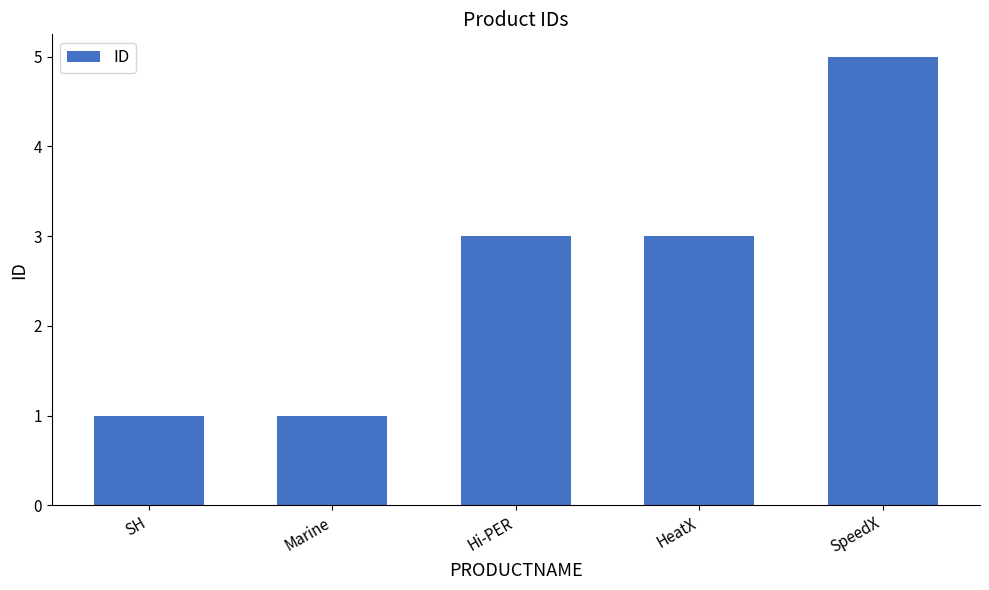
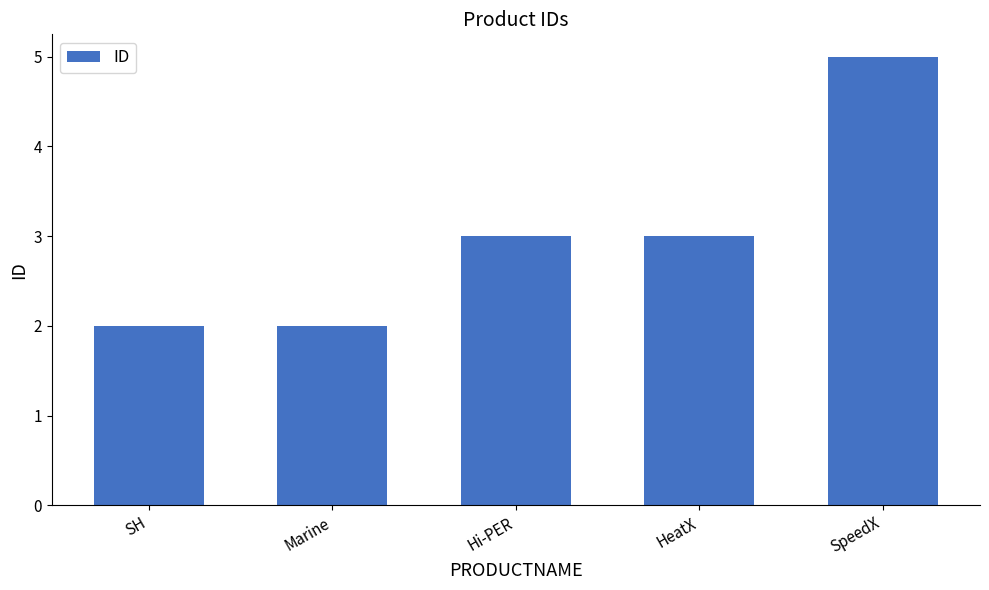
  {
-   "SH": 1,
-   "Marine": 1,
+   "SH": 2,
+   "Marine": 2,
    "Hi-PER": 3,
    "HeatX": 3,
    "SpeedX": 5
  }
